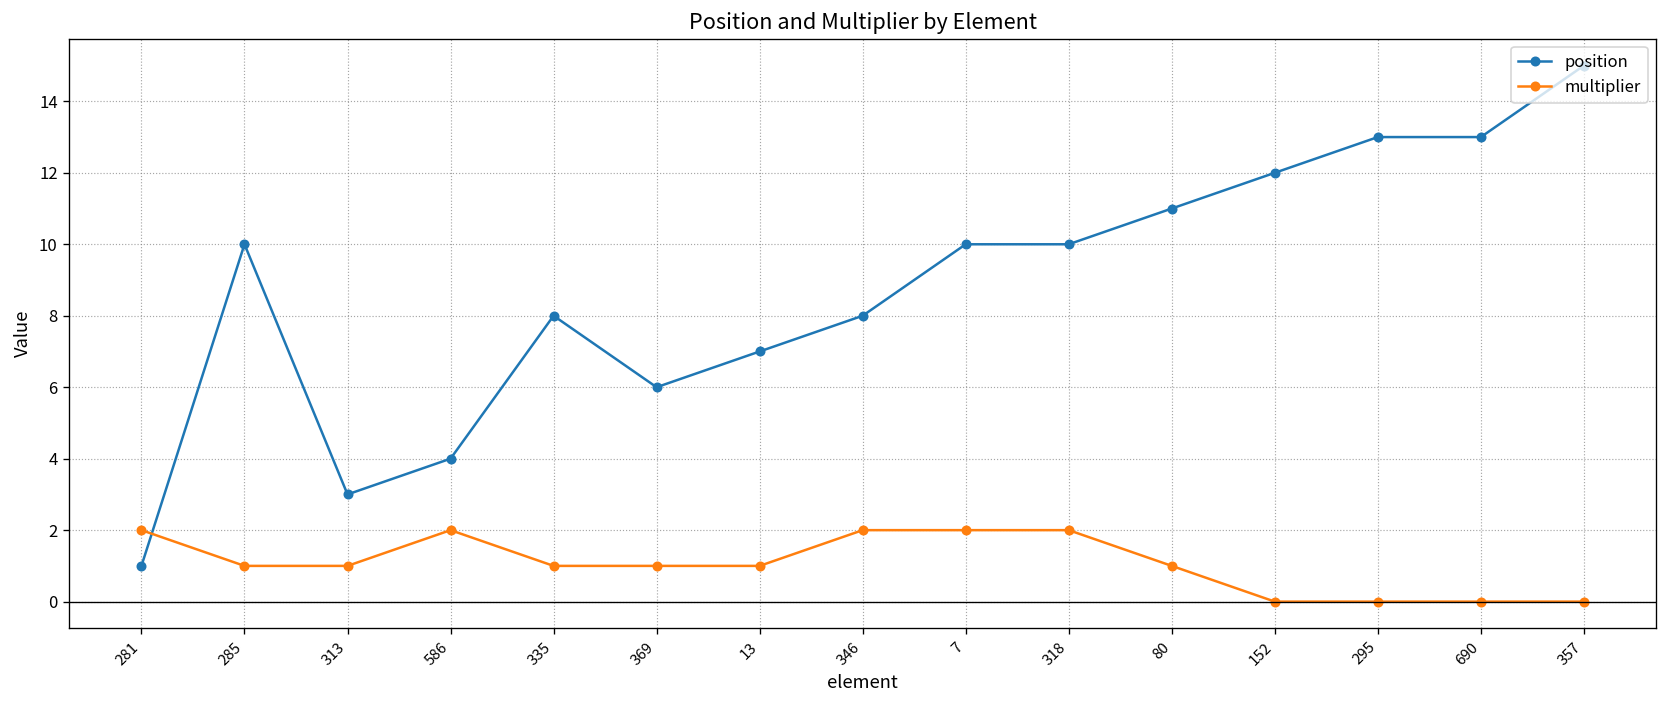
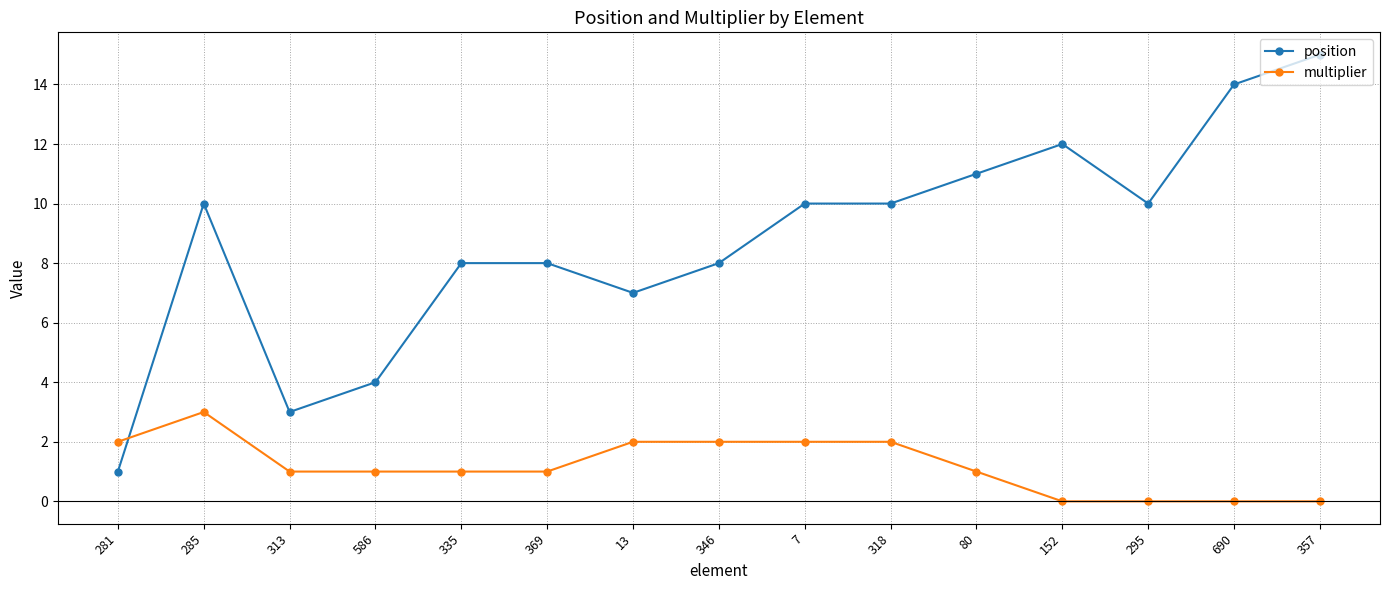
  {
    "position": {
      "281": 1,
      "285": 10,
      "313": 3,
      "586": 4,
      "335": 8,
-     "369": 6,
+     "369": 8,
      "13": 7,
      "346": 8,
      "7": 10,
      "318": 10,
      "80": 11,
      "152": 12,
-     "295": 13,
-     "690": 13
+     "295": 10,
+     "690": 14
    },
    "multiplier": {
      "281": 2,
-     "285": 1,
+     "285": 3,
      "313": 1,
-     "586": 2,
+     "586": 1,
      "335": 1,
      "369": 1,
-     "13": 1,
+     "13": 2,
      "346": 2,
      "7": 2,
      "318": 2,
      "80": 1,
      "152": 0,
      "295": 0,
      "690": 0,
      "357": 0
    }
  }
